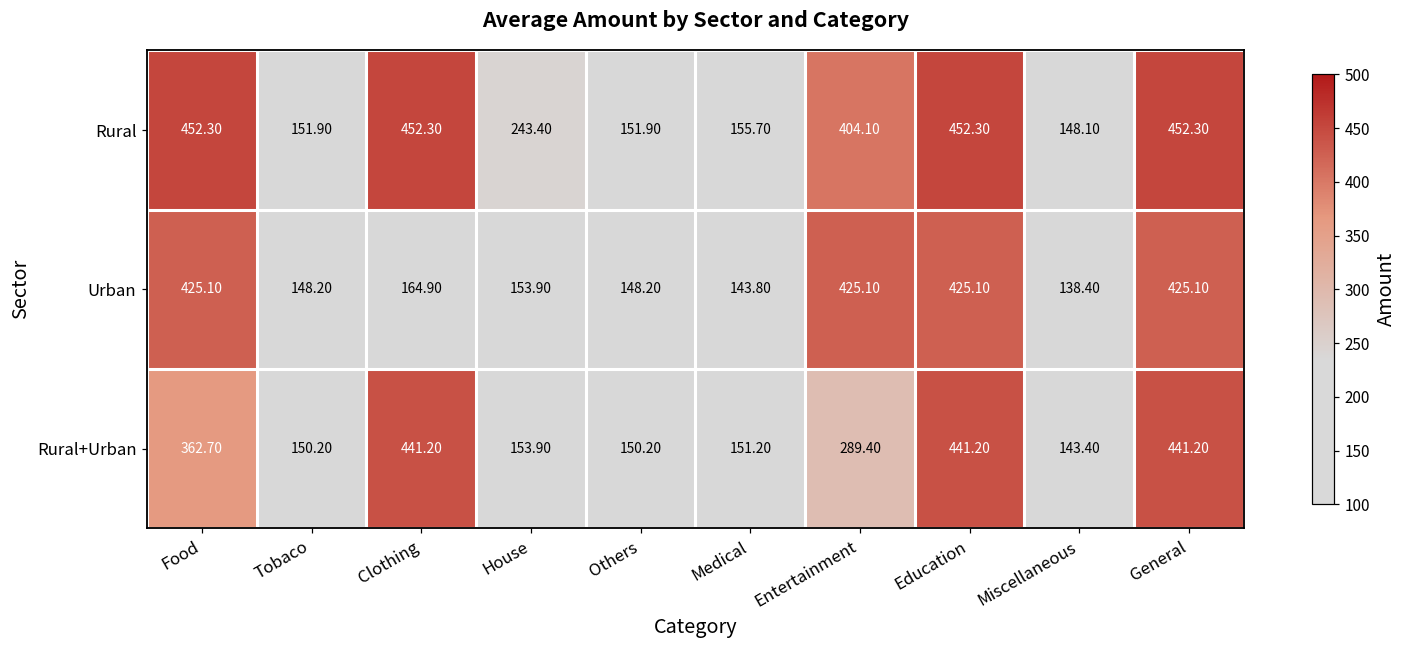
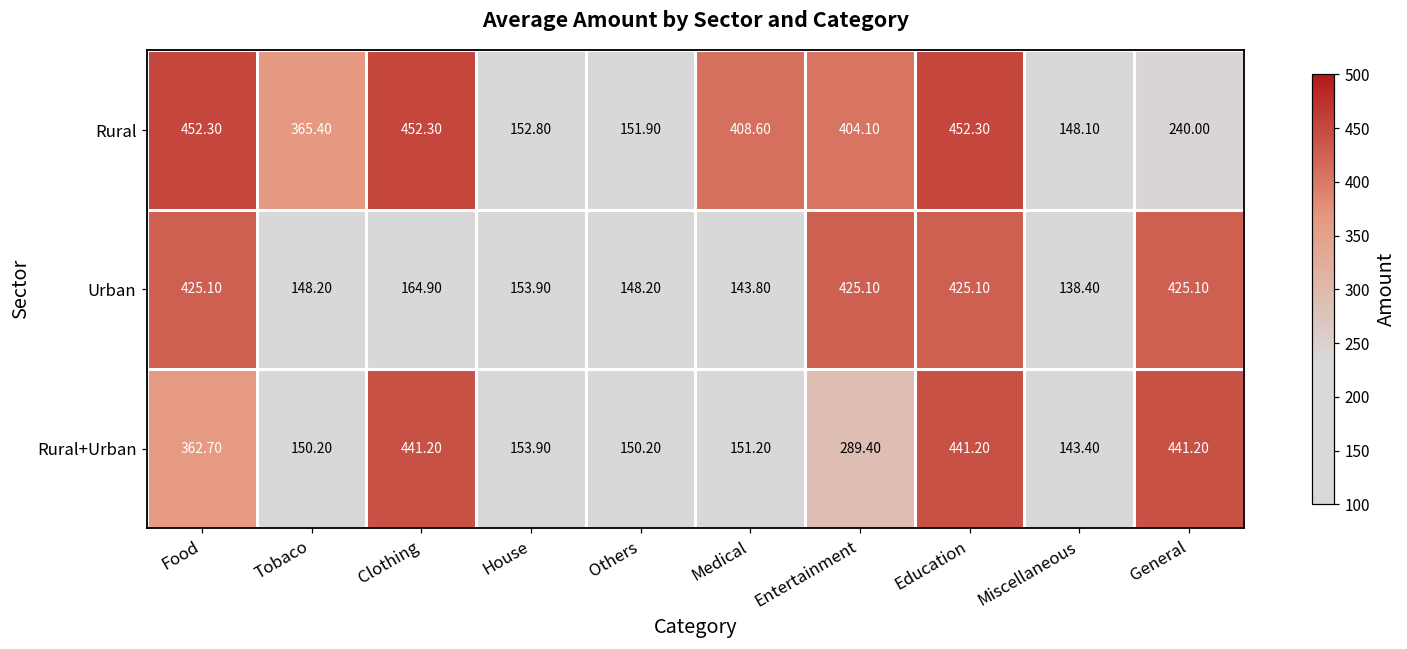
  {
    "Rural": {
      "Food": 452.30,
-     "Tobaco": 151.90,
+     "Tobaco": 365.40,
      "Clothing": 452.30,
-     "House": 243.40,
+     "House": 152.80,
      "Others": 151.90,
-     "Medical": 155.70,
+     "Medical": 408.60,
      "Entertainment": 404.10,
      "Education": 452.30,
      "Miscellaneous": 148.10,
-     "General": 452.30
+     "General": 240.00
    },
    "Urban": {
      "Food": 425.10,
      "Tobaco": 148.20,
      "Clothing": 164.90,
      "House": 153.90,
      "Others": 148.20,
      "Medical": 143.80,
      "Entertainment": 425.10,
      "Education": 425.10,
      "Miscellaneous": 138.40,
      "General": 425.10
    },
    "Rural+Urban": {
      "Food": 362.70,
      "Tobaco": 150.20,
      "Clothing": 441.20,
      "House": 153.90,
      "Others": 150.20,
      "Medical": 151.20,
      "Entertainment": 289.40,
      "Education": 441.20,
      "Miscellaneous": 143.40,
      "General": 441.20
    }
  }
